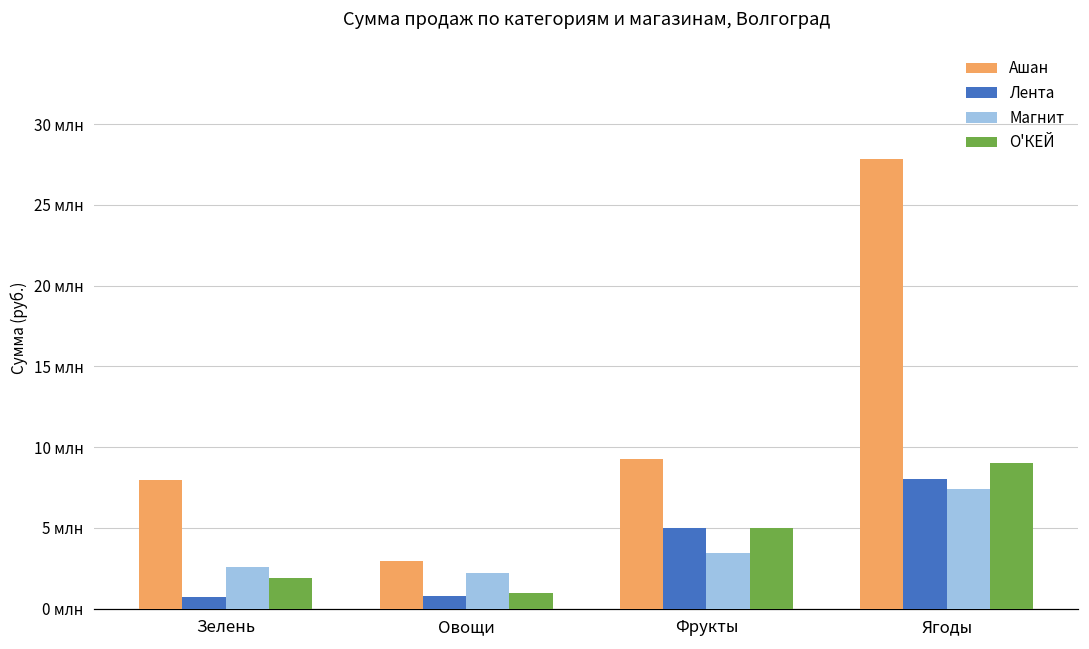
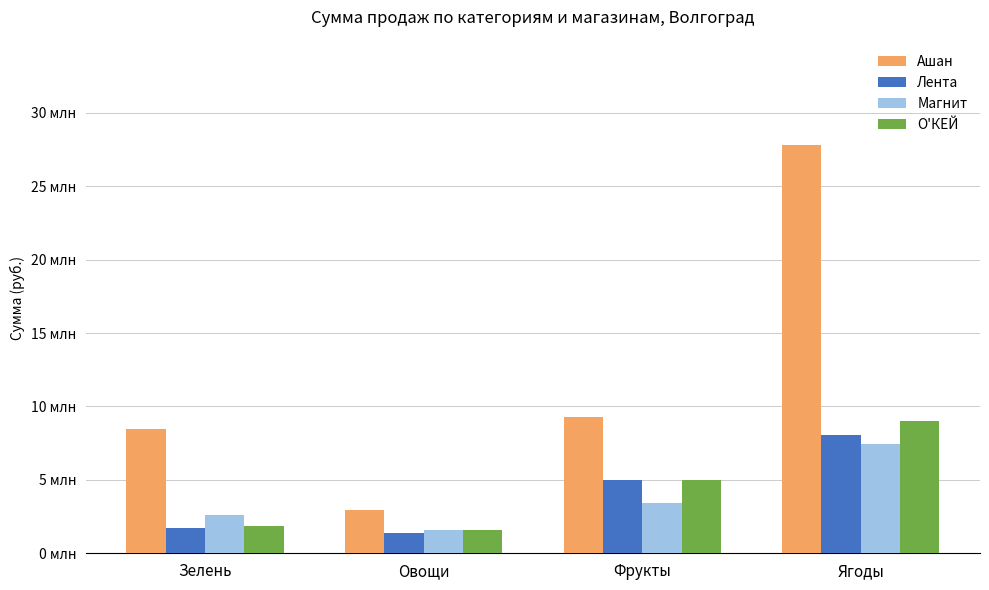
  {
    "Ашан": {
-     "Зелень": "7.9 млн",
+     "Зелень": "8.5 млн",
      "Овощи": "3.0 млн",
      "Фрукты": "9.3 млн",
      "Ягоды": "27.8 млн"
    },
    "Лента": {
-     "Зелень": "0.7 млн",
-     "Овощи": "0.8 млн",
+     "Зелень": "1.8 млн",
+     "Овощи": "1.4 млн",
      "Фрукты": "5.0 млн",
      "Ягоды": "8.0 млн"
    },
    "Магнит": {
      "Зелень": "2.6 млн",
-     "Овощи": "2.2 млн",
+     "Овощи": "1.6 млн",
      "Фрукты": "3.4 млн",
      "Ягоды": "7.4 млн"
    },
    "О'КЕЙ": {
      "Зелень": "1.9 млн",
-     "Овощи": "1.0 млн",
+     "Овощи": "1.6 млн",
      "Фрукты": "5.0 млн",
      "Ягоды": "9.0 млн"
    }
  }
